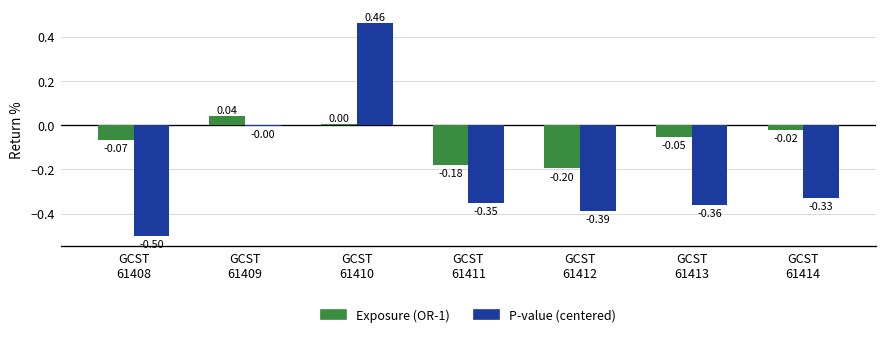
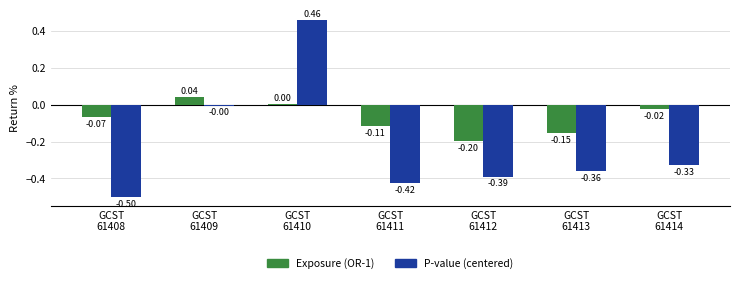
  {
    "Exposure (OR-1)": {
      "GCST 61408": -0.07,
      "GCST 61409": 0.04,
      "GCST 61410": 0.00,
-     "GCST 61411": -0.18,
+     "GCST 61411": -0.11,
      "GCST 61412": -0.20,
-     "GCST 61413": -0.05,
+     "GCST 61413": -0.15,
      "GCST 61414": -0.02
    },
    "P-value (centered)": {
      "GCST 61408": -0.50,
      "GCST 61409": -0.00,
      "GCST 61410": 0.46,
-     "GCST 61411": -0.35,
+     "GCST 61411": -0.42,
      "GCST 61412": -0.39,
      "GCST 61413": -0.36,
      "GCST 61414": -0.33
    }
  }
